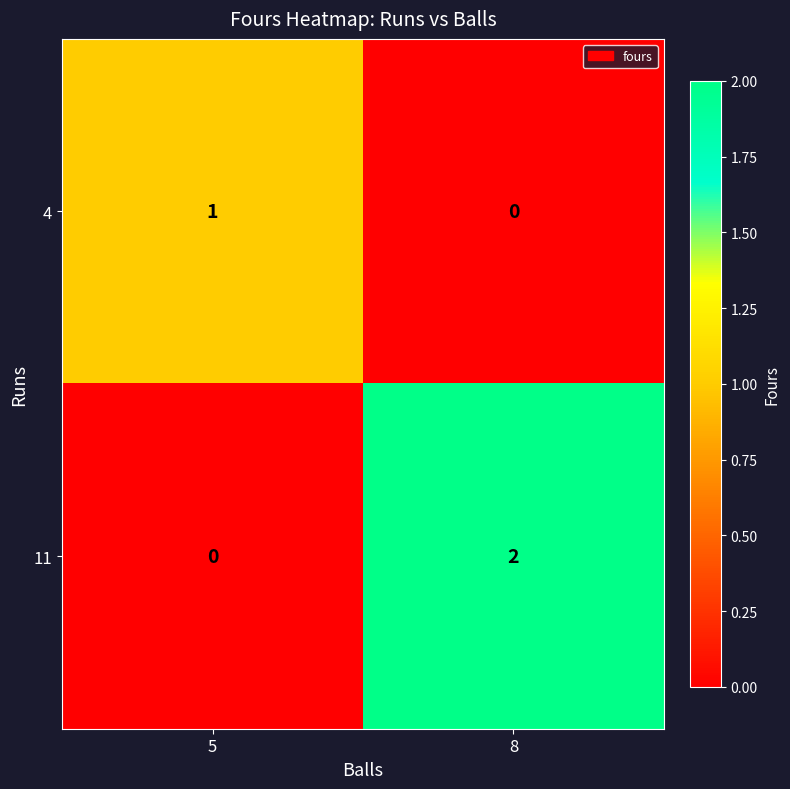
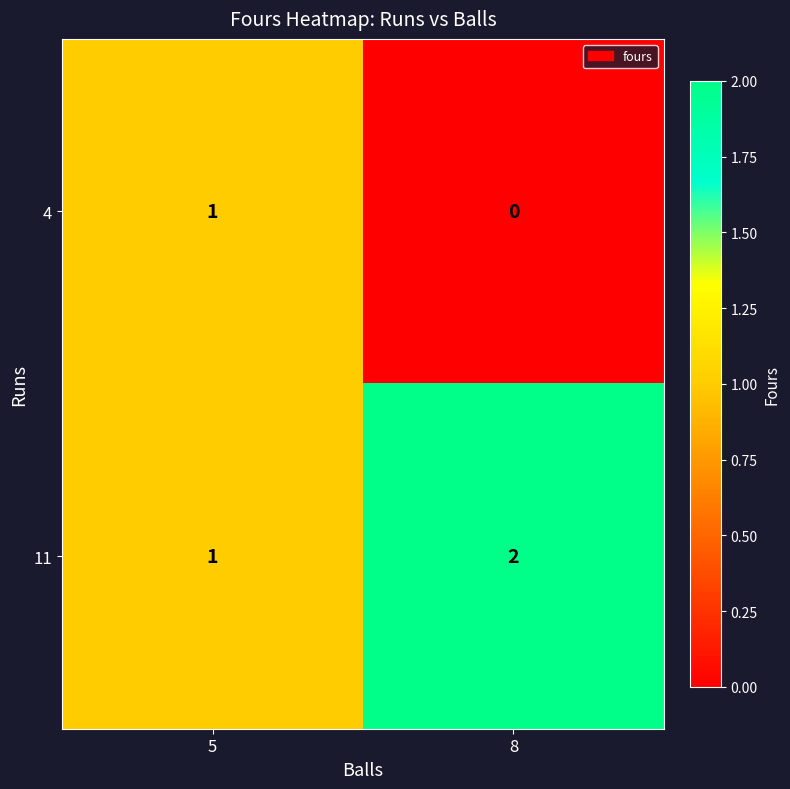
  {
    "4": {
      "5": 1,
      "8": 0
    },
    "11": {
-     "5": 0,
+     "5": 1,
      "8": 2
    }
  }
